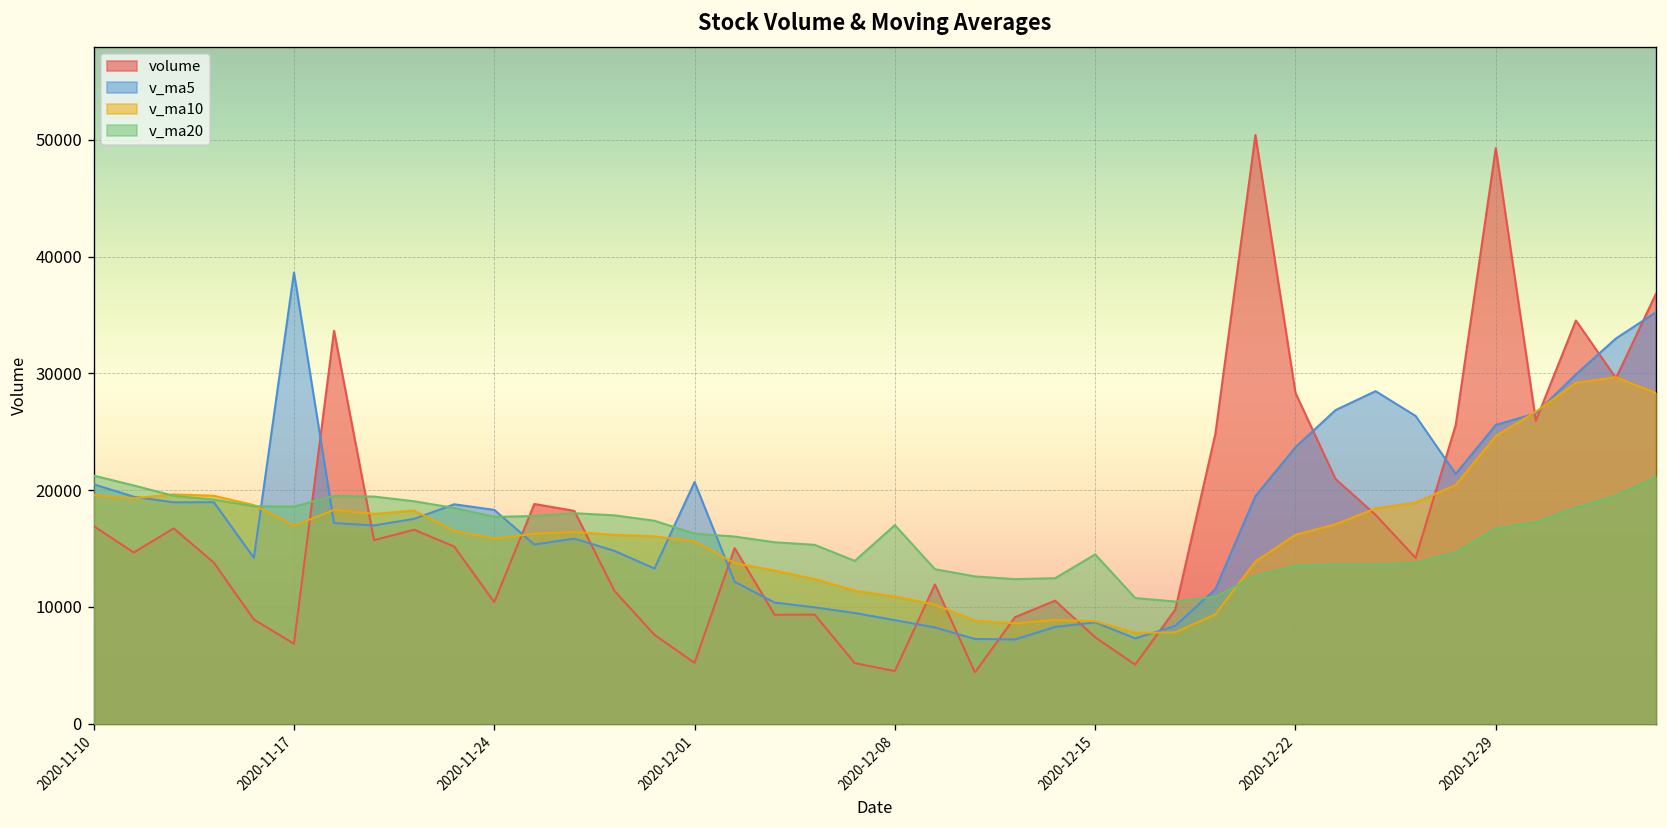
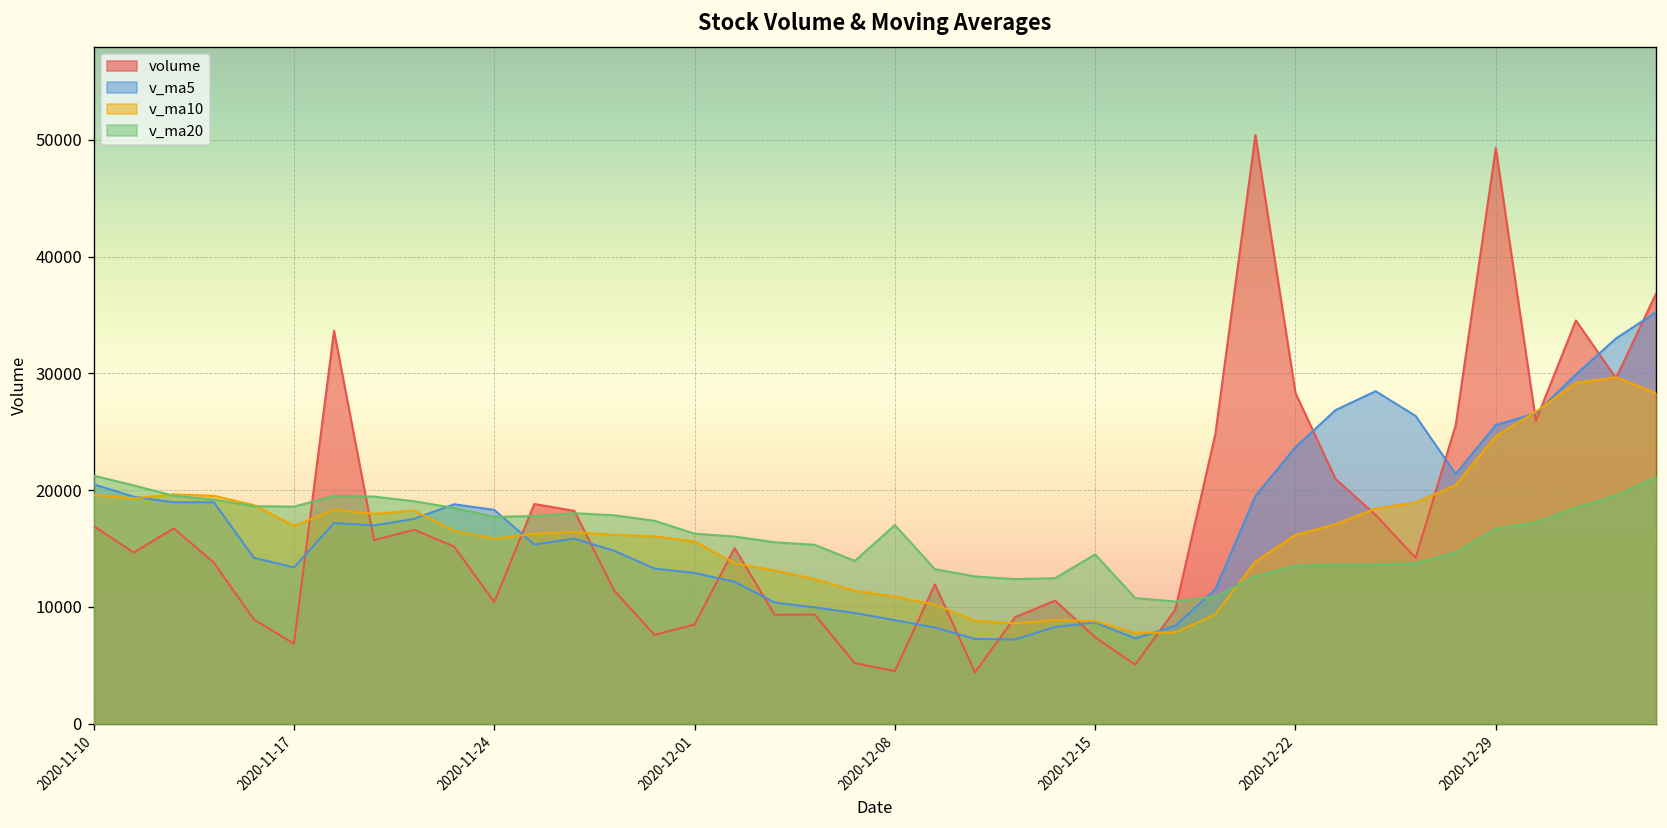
  {
    "volume": {
      "2020-11-10": 17000,
      "2020-11-17": 7000,
      "2020-11-24": 10000,
-     "2020-12-01": 5000,
+     "2020-12-01": 8000,
      "2020-12-08": 5000,
      "2020-12-15": 7000,
      "2020-12-22": 28000,
      "2020-12-29": 49000
    },
    "v_ma5": {
      "2020-11-10": 20000,
-     "2020-11-17": 39000,
+     "2020-11-17": 13000,
      "2020-11-24": 18000,
-     "2020-12-01": 21000,
+     "2020-12-01": 13000,
      "2020-12-08": 9000,
      "2020-12-22": 24000,
      "2020-12-29": 26000
    },
    "v_ma10": {
      "2020-11-10": 20000,
      "2020-11-17": 17000,
      "2020-11-24": 16000,
      "2020-12-01": 16000,
      "2020-12-08": 11000,
      "2020-12-22": 16000,
      "2020-12-29": 25000
    },
    "v_ma20": {
      "2020-11-10": 21000,
      "2020-11-17": 19000,
      "2020-11-24": 18000,
      "2020-12-01": 16000,
      "2020-12-08": 17000,
      "2020-12-15": 14000,
      "2020-12-22": 14000,
      "2020-12-29": 17000
    }
  }
